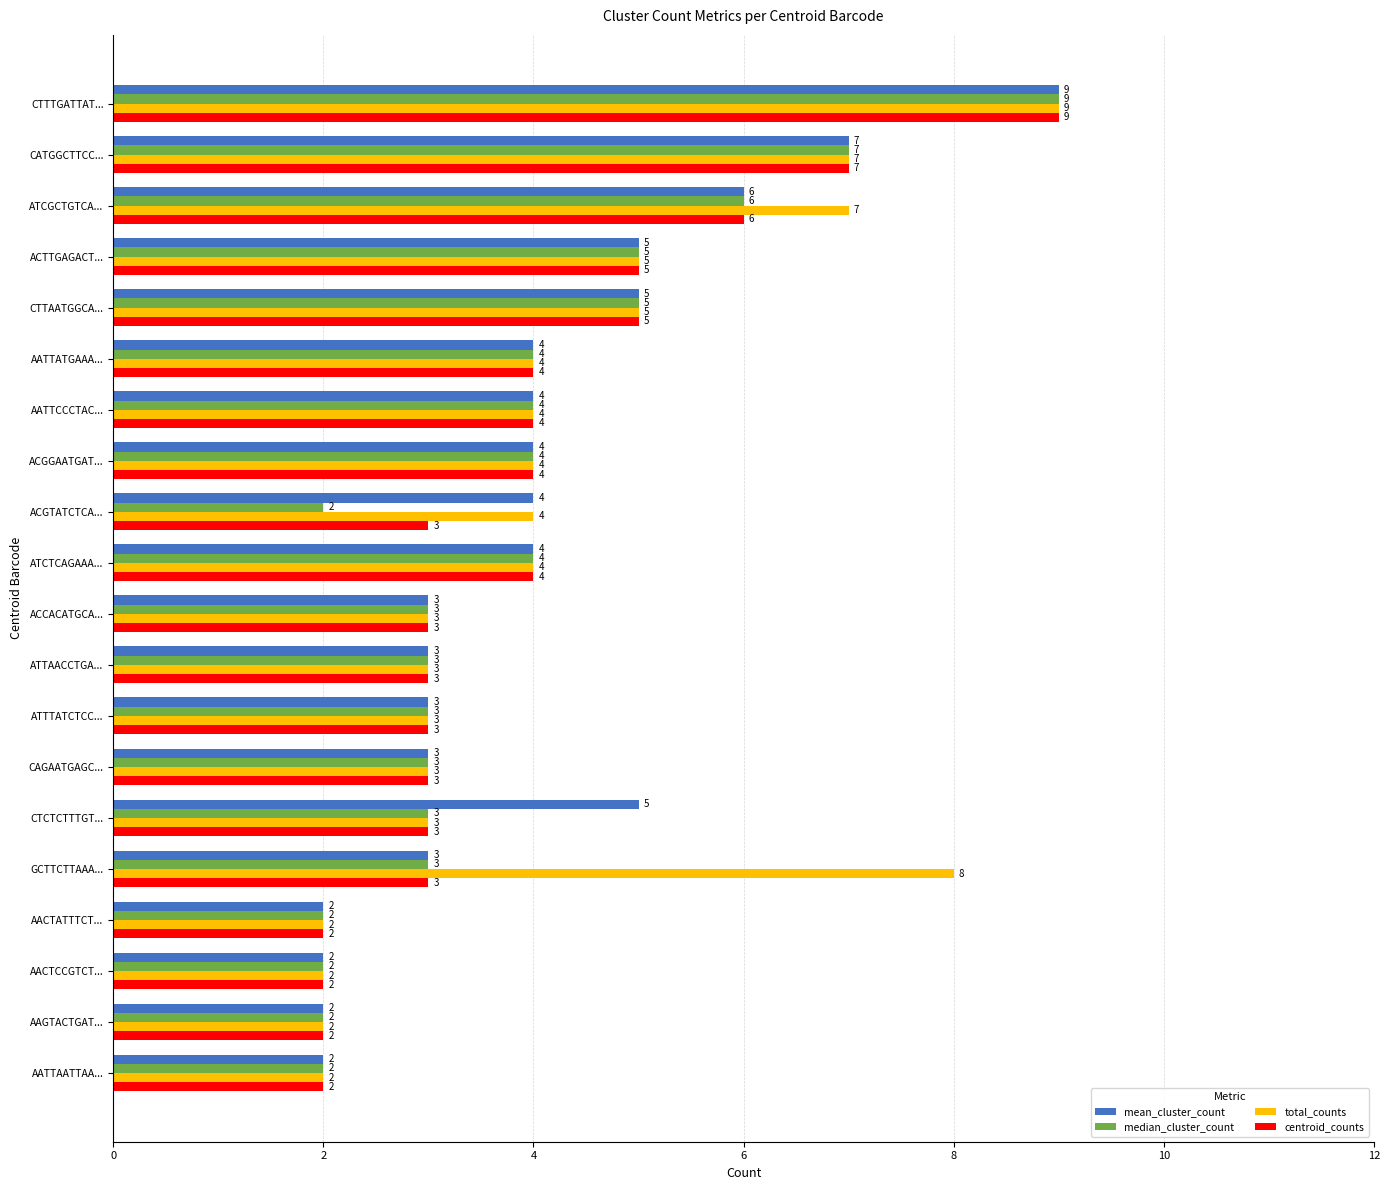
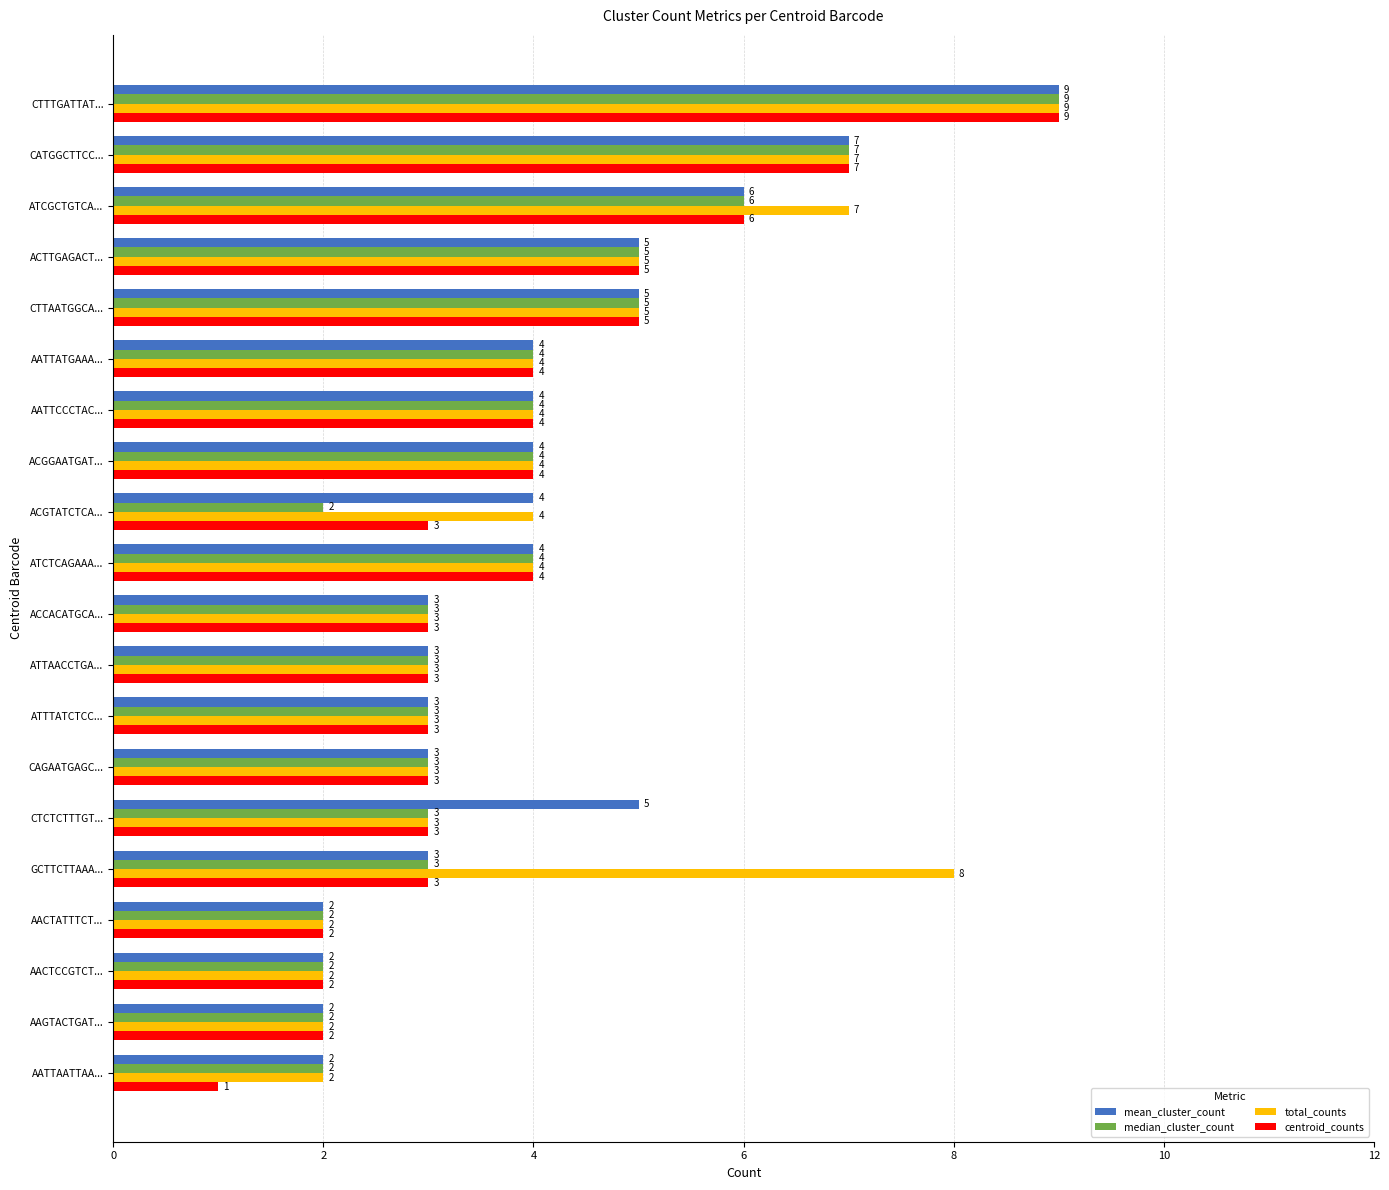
  {
    "mean_cluster_count": {
      "CTTTGATTAT...": 9,
      "CATGGCTTCC...": 7,
      "ATCGCTGTCA...": 6,
      "ACTTGAGACT...": 5,
      "CTTAATGGCA...": 5,
      "AATTATGAAA...": 4,
      "AATTCCCTAC...": 4,
      "ACGGAATGAT...": 4,
      "ACGTATCTCA...": 4,
      "ATCTCAGAAA...": 4,
      "ACCACATGCA...": 3,
      "ATTAACCTGA...": 3,
      "ATTTATCTCC...": 3,
      "CAGAATGAGC...": 3,
      "CTCTCTTTGT...": 5,
      "GCTTCTTAAA...": 3,
      "AACTATTTCT...": 2,
      "AACTCCGTCT...": 2,
      "AAGTACTGAT...": 2,
      "AATTAATTAA...": 2
    },
    "median_cluster_count": {
      "CTTTGATTAT...": 9,
      "CATGGCTTCC...": 7,
      "ATCGCTGTCA...": 6,
      "ACTTGAGACT...": 5,
      "CTTAATGGCA...": 5,
      "AATTATGAAA...": 4,
      "AATTCCCTAC...": 4,
      "ACGGAATGAT...": 4,
      "ACGTATCTCA...": 2,
      "ATCTCAGAAA...": 4,
      "ACCACATGCA...": 3,
      "ATTAACCTGA...": 3,
      "ATTTATCTCC...": 3,
      "CAGAATGAGC...": 3,
      "CTCTCTTTGT...": 3,
      "GCTTCTTAAA...": 3,
      "AACTATTTCT...": 2,
      "AACTCCGTCT...": 2,
      "AAGTACTGAT...": 2,
      "AATTAATTAA...": 2
    },
    "total_counts": {
      "CTTTGATTAT...": 9,
      "CATGGCTTCC...": 7,
      "ATCGCTGTCA...": 7,
      "ACTTGAGACT...": 5,
      "CTTAATGGCA...": 5,
      "AATTATGAAA...": 4,
      "AATTCCCTAC...": 4,
      "ACGGAATGAT...": 4,
      "ACGTATCTCA...": 4,
      "ATCTCAGAAA...": 4,
      "ACCACATGCA...": 3,
      "ATTAACCTGA...": 3,
      "ATTTATCTCC...": 3,
      "CAGAATGAGC...": 3,
      "CTCTCTTTGT...": 3,
      "GCTTCTTAAA...": 8,
      "AACTATTTCT...": 2,
      "AACTCCGTCT...": 2,
      "AAGTACTGAT...": 2,
      "AATTAATTAA...": 2
    },
    "centroid_counts": {
      "CTTTGATTAT...": 9,
      "CATGGCTTCC...": 7,
      "ATCGCTGTCA...": 6,
      "ACTTGAGACT...": 5,
      "CTTAATGGCA...": 5,
      "AATTATGAAA...": 4,
      "AATTCCCTAC...": 4,
      "ACGGAATGAT...": 4,
      "ACGTATCTCA...": 3,
      "ATCTCAGAAA...": 4,
      "ACCACATGCA...": 3,
      "ATTAACCTGA...": 3,
      "ATTTATCTCC...": 3,
      "CAGAATGAGC...": 3,
      "CTCTCTTTGT...": 3,
      "GCTTCTTAAA...": 3,
      "AACTATTTCT...": 2,
      "AACTCCGTCT...": 2,
      "AAGTACTGAT...": 2,
-     "AATTAATTAA...": 2
+     "AATTAATTAA...": 1
    }
  }
